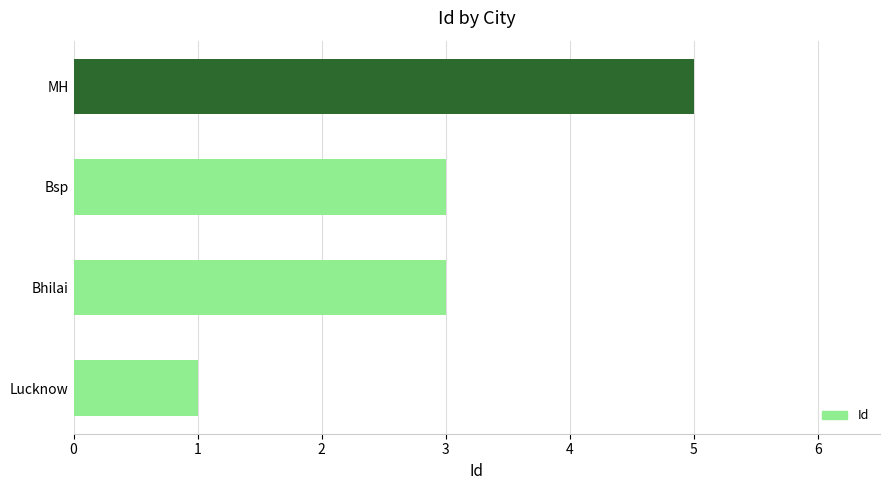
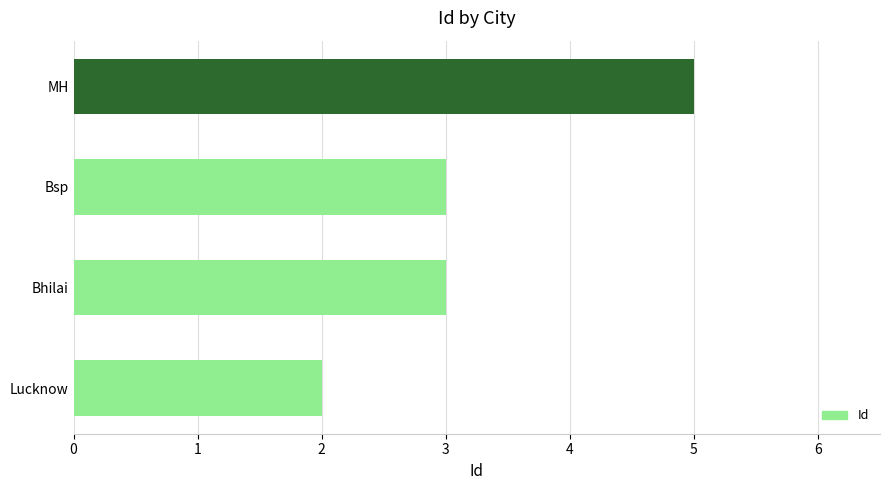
  {
    "MH": 5,
    "Bsp": 3,
    "Bhilai": 3,
-   "Lucknow": 1
+   "Lucknow": 2
  }
